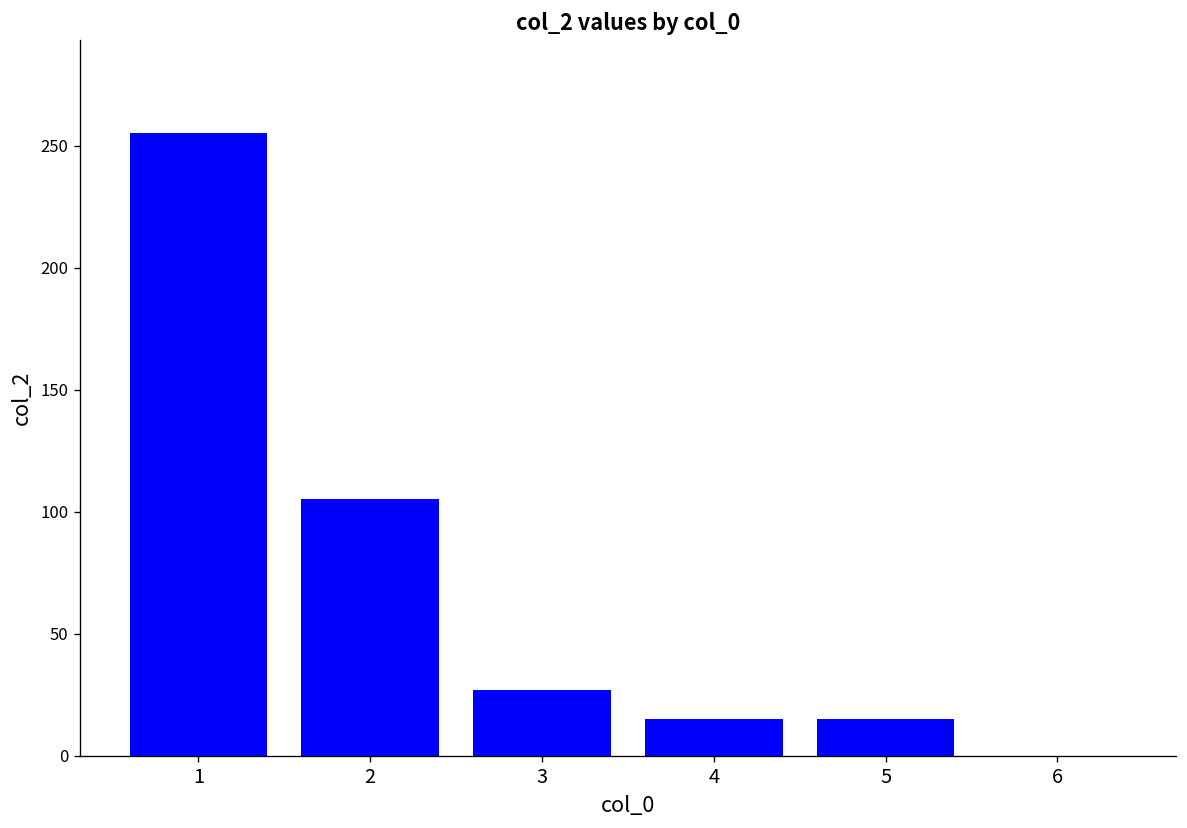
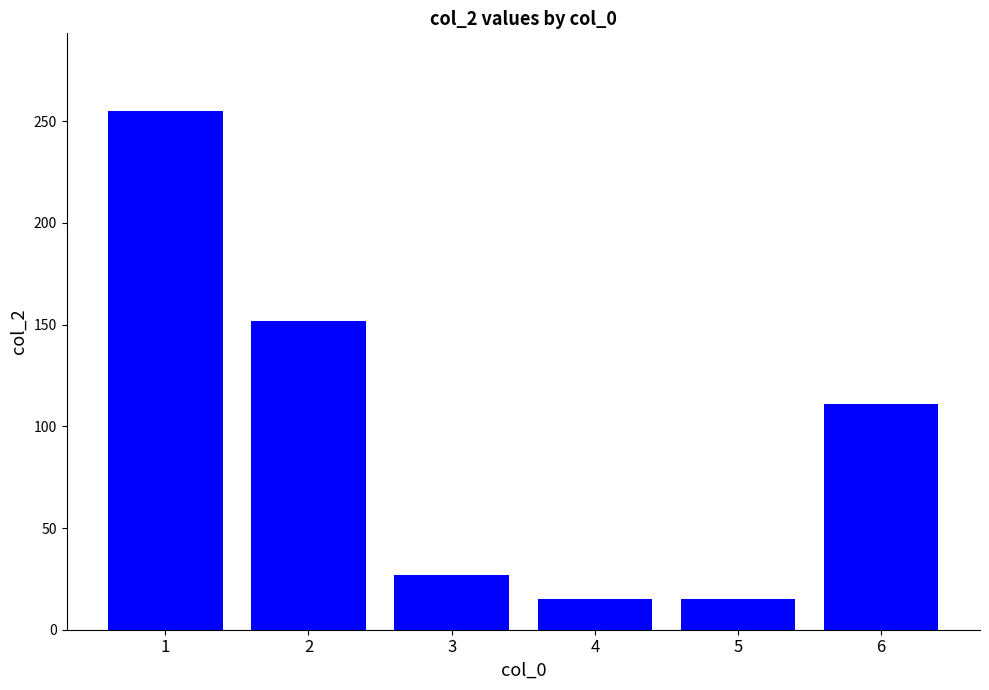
  {
    "1": 255,
-   "2": 105,
+   "2": 152,
    "3": 27,
    "4": 15,
    "5": 15,
-   "6": 0
+   "6": 111
  }
